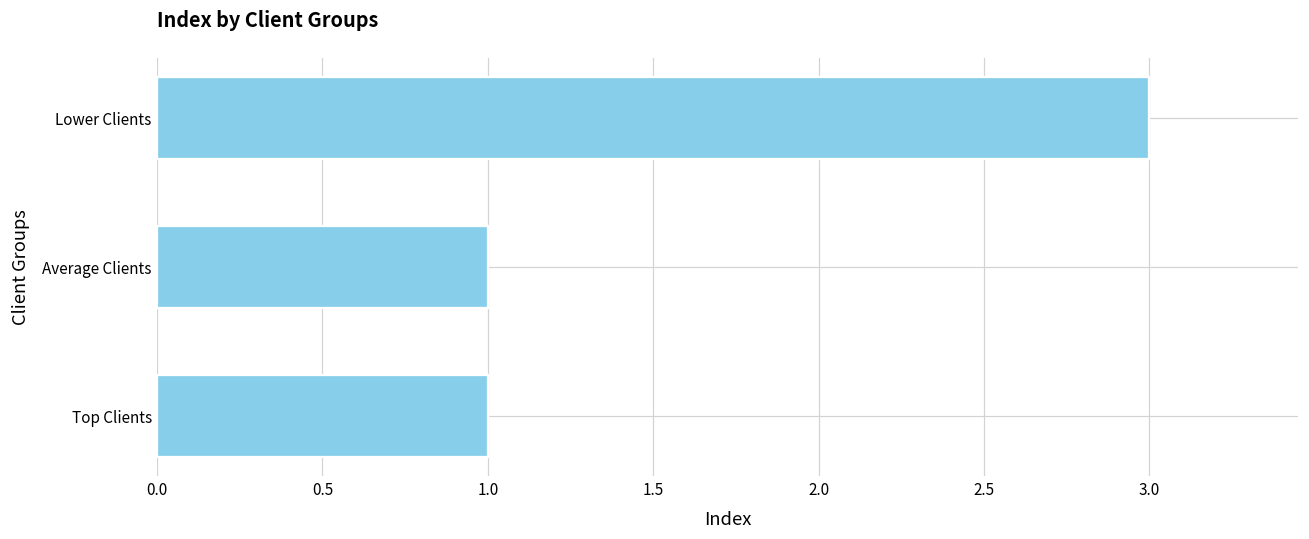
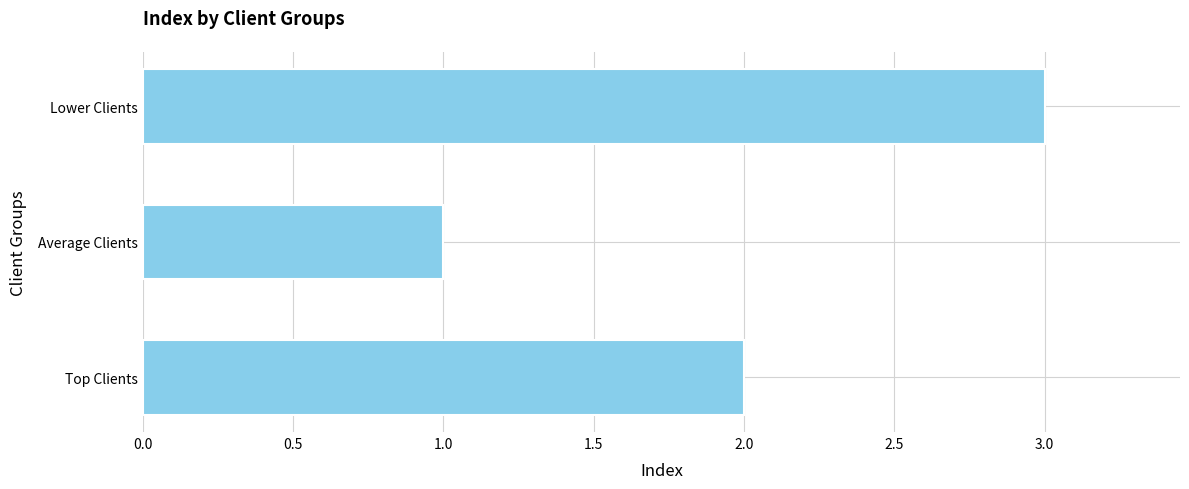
  {
    "Lower Clients": 3,
    "Average Clients": 1,
-   "Top Clients": 1
+   "Top Clients": 2
  }
